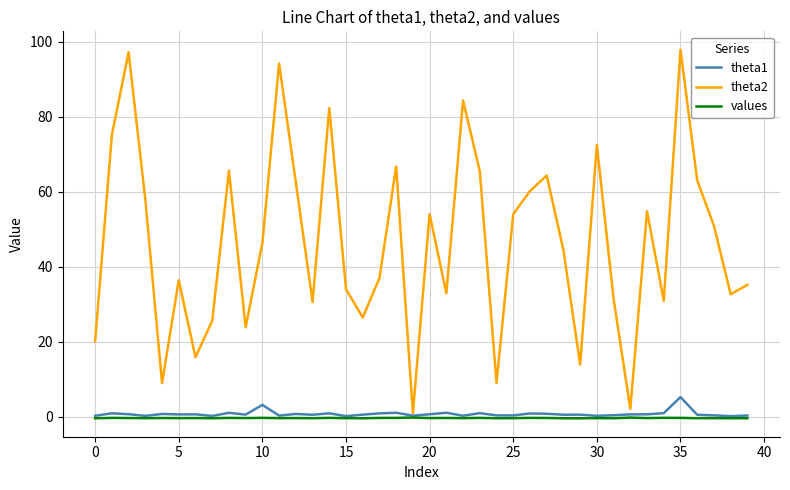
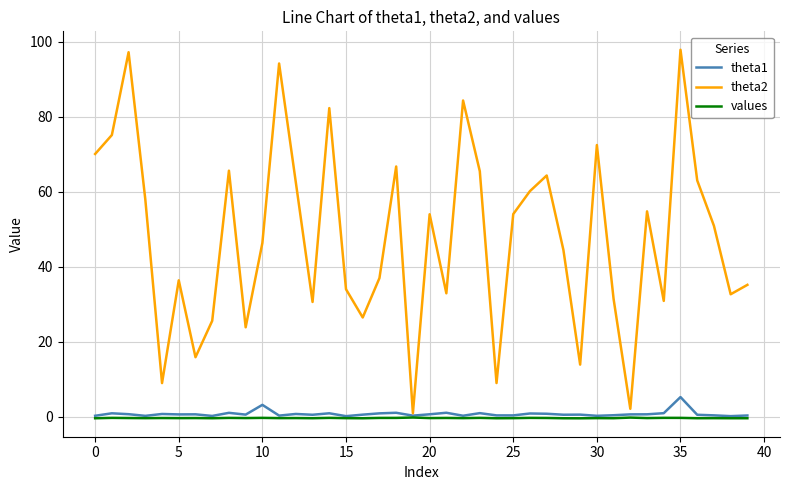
  {
    "theta1": {
      "5": 1,
      "10": 3,
      "20": 1,
      "25": 0,
      "35": 5
    },
    "theta2": {
-     "0": 20,
+     "0": 70,
      "5": 36,
      "10": 46,
      "15": 34,
      "20": 54,
      "25": 54,
      "30": 72,
      "35": 98
    },
    "values": {
      "5": 0,
      "10": 0,
      "20": 0,
      "25": 0,
      "35": 0
    }
  }
